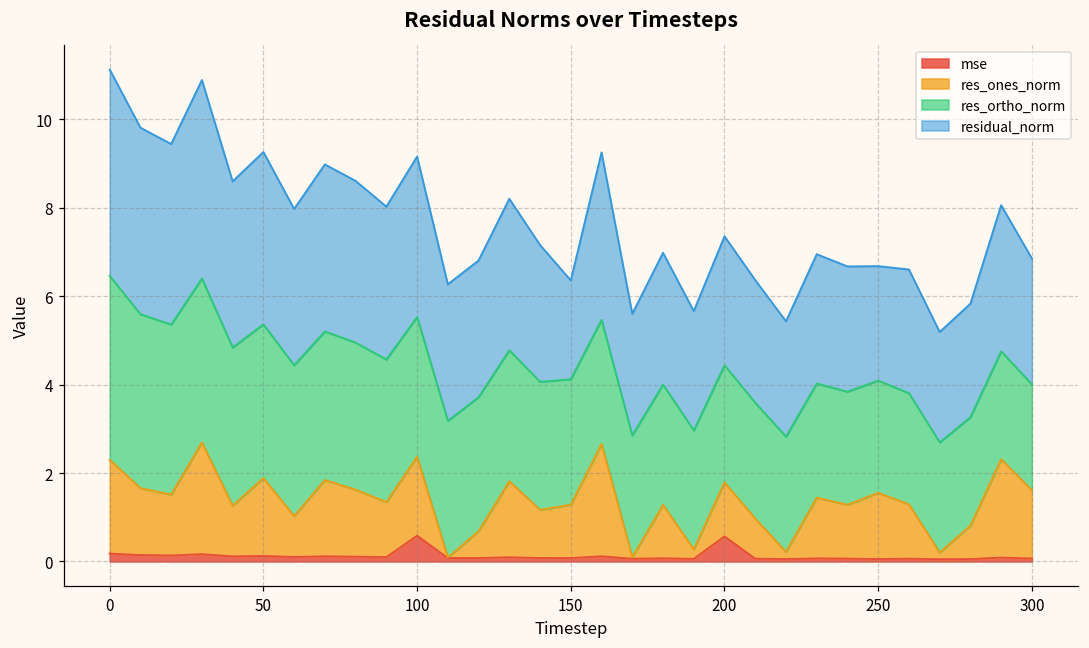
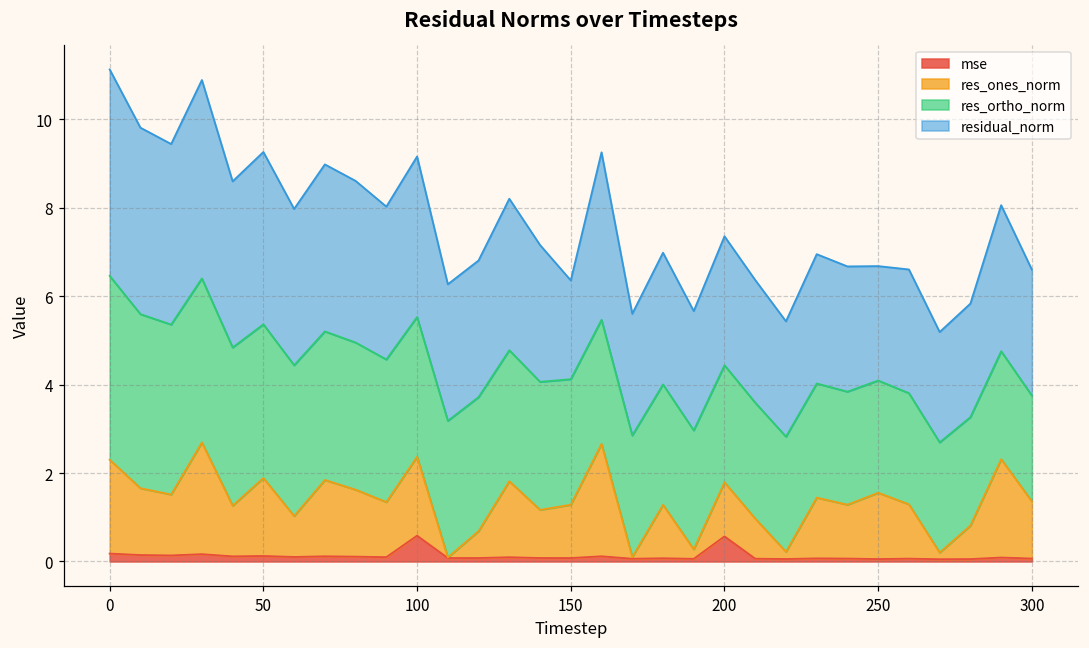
  {
    "mse": {
      "0": 0.2,
      "50": 0.1,
      "100": 0.6,
      "150": 0.1,
      "200": 0.6,
      "250": 0.1,
      "300": 0.1
    },
    "res_ones_norm": {
      "0": 2.1,
      "50": 1.8,
      "100": 1.8,
      "150": 1.2,
      "200": 1.2,
      "250": 1.5,
-     "300": 1.5
+     "300": 1.3
    },
    "res_ortho_norm": {
      "0": 4.2,
      "50": 3.5,
      "100": 3.2,
      "150": 2.8,
      "200": 2.6,
      "250": 2.5,
      "300": 2.4
    },
    "residual_norm": {
      "0": 4.7,
      "50": 3.9,
      "100": 3.6,
      "150": 2.2,
      "200": 2.9,
      "250": 2.6,
      "300": 2.8
    }
  }
